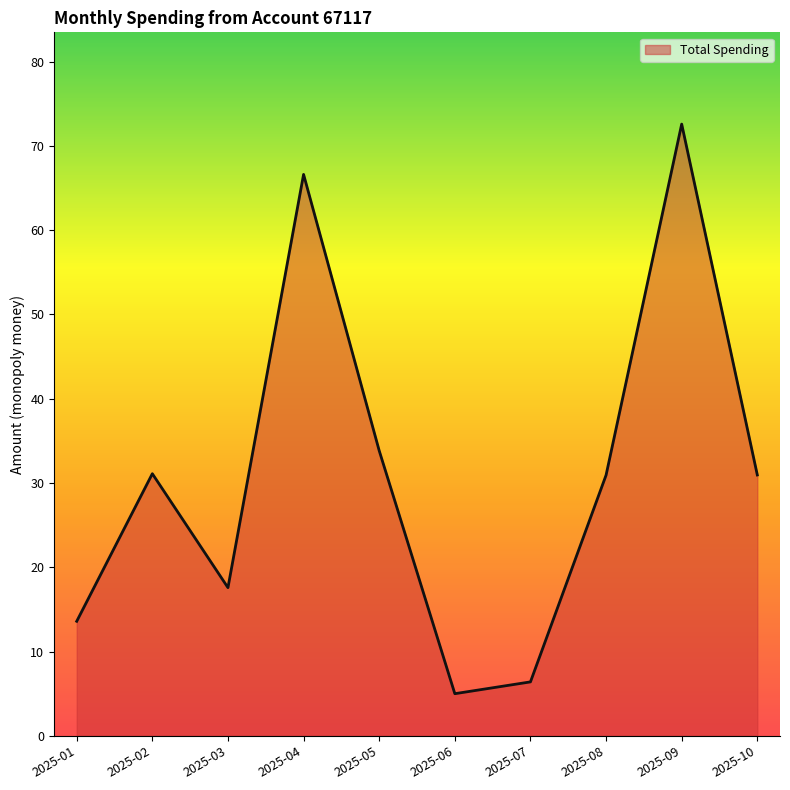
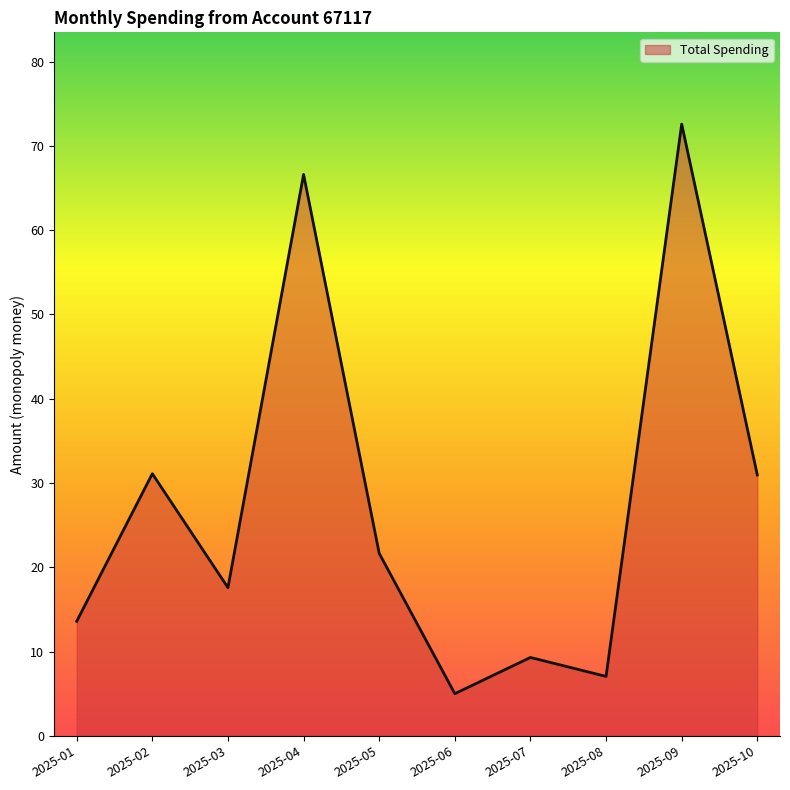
  {
    "2025-01": 14,
    "2025-02": 31,
    "2025-03": 18,
    "2025-04": 67,
-   "2025-05": 34,
+   "2025-05": 22,
    "2025-06": 5,
-   "2025-07": 6,
-   "2025-08": 31,
+   "2025-07": 9,
+   "2025-08": 7,
    "2025-09": 73,
    "2025-10": 31
  }
